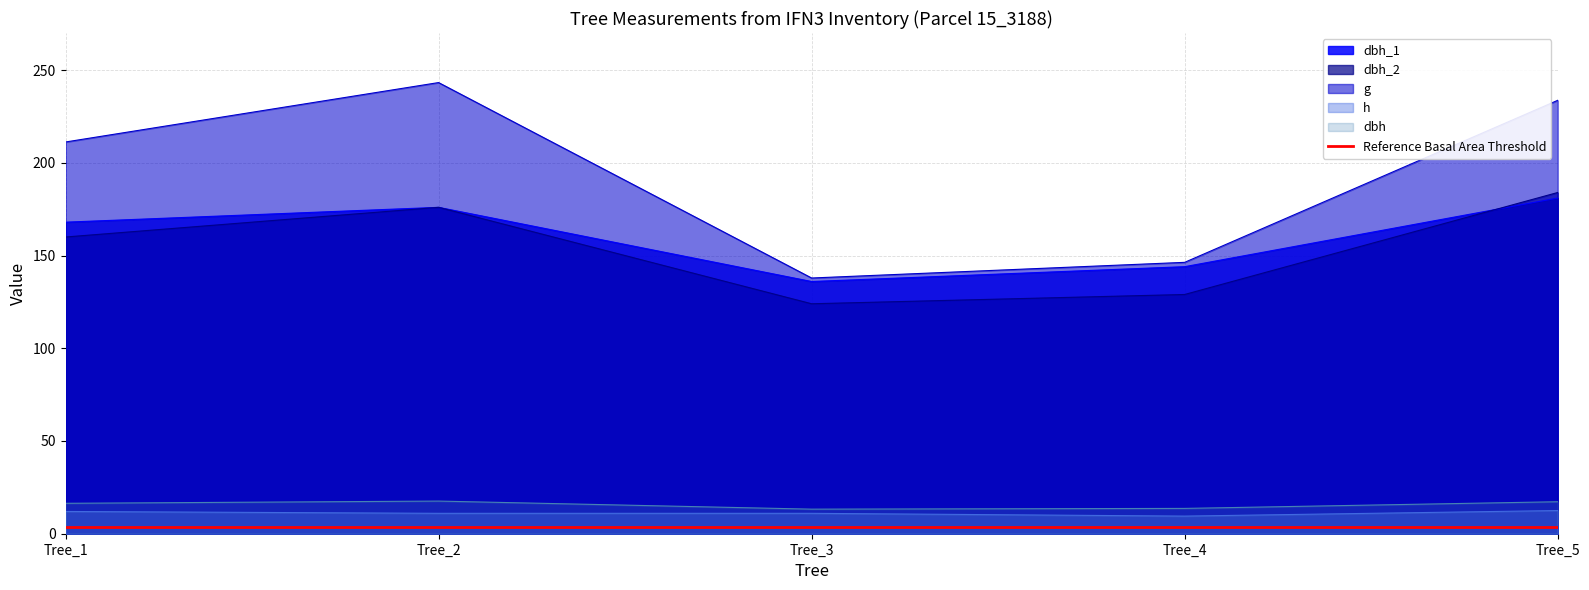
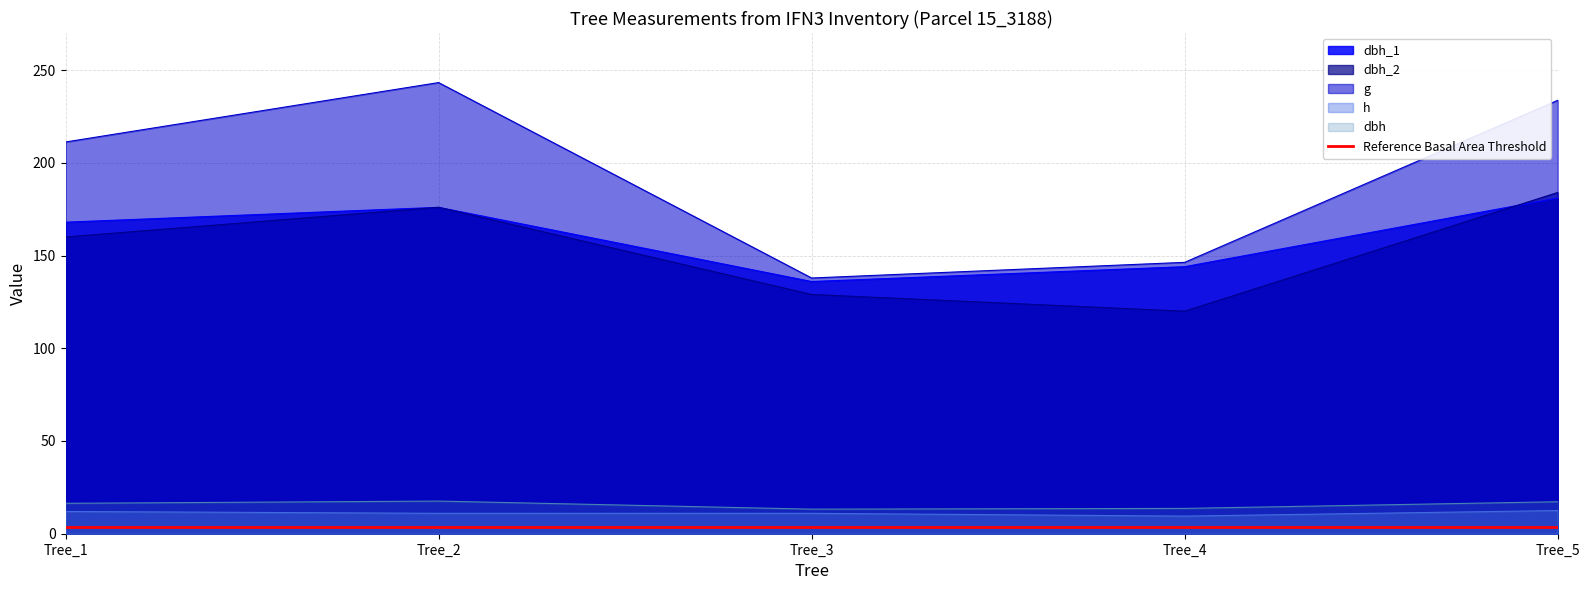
  {
    "dbh_2": {
      "Tree_1": 160,
-     "Tree_3": 124,
-     "Tree_4": 129,
+     "Tree_3": 129,
+     "Tree_4": 120,
      "Tree_5": 184
    }
  }
